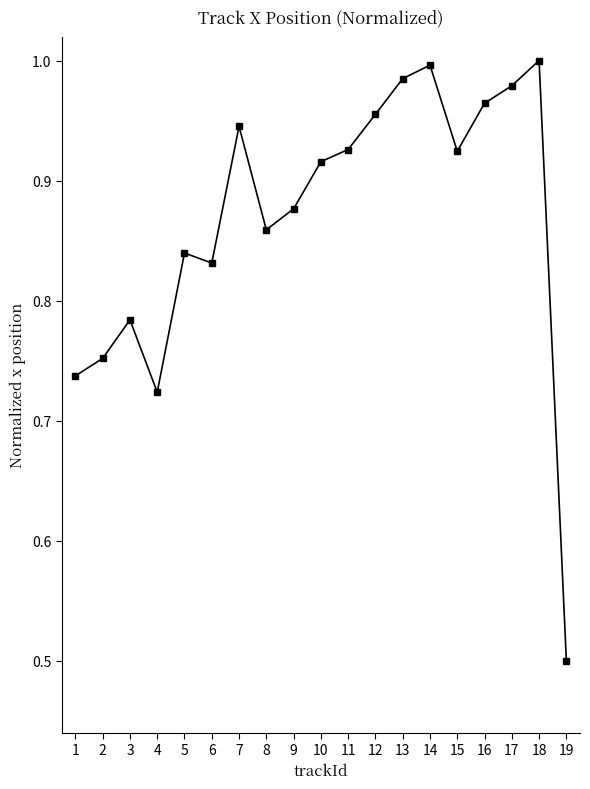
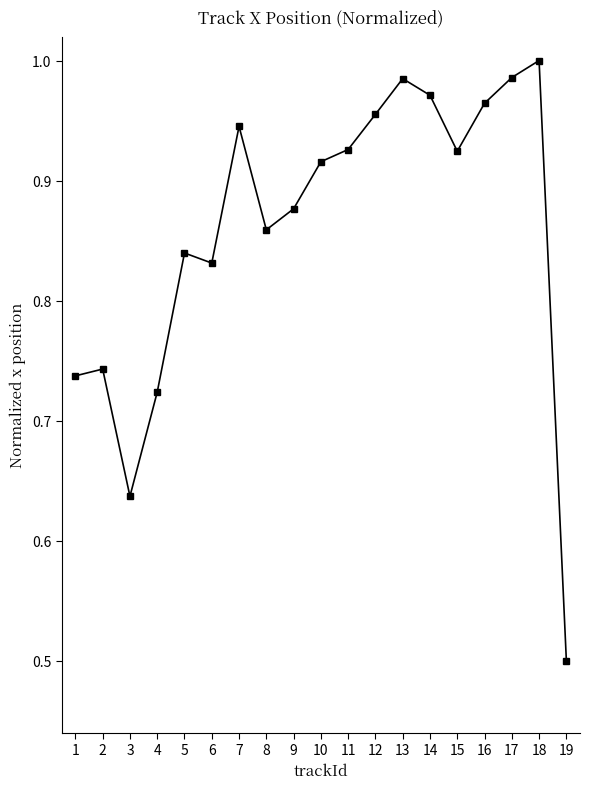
  {
    "1": 0.737,
-   "2": 0.752,
-   "3": 0.784,
+   "2": 0.743,
+   "3": 0.637,
    "4": 0.724,
    "5": 0.840,
    "6": 0.831,
    "7": 0.945,
    "8": 0.859,
    "9": 0.876,
    "10": 0.916,
    "11": 0.926,
    "12": 0.955,
    "13": 0.985,
-   "14": 0.996,
+   "14": 0.971,
    "15": 0.924,
    "16": 0.964,
-   "17": 0.979,
+   "17": 0.986,
    "18": 1.000,
    "19": 0.500
  }
